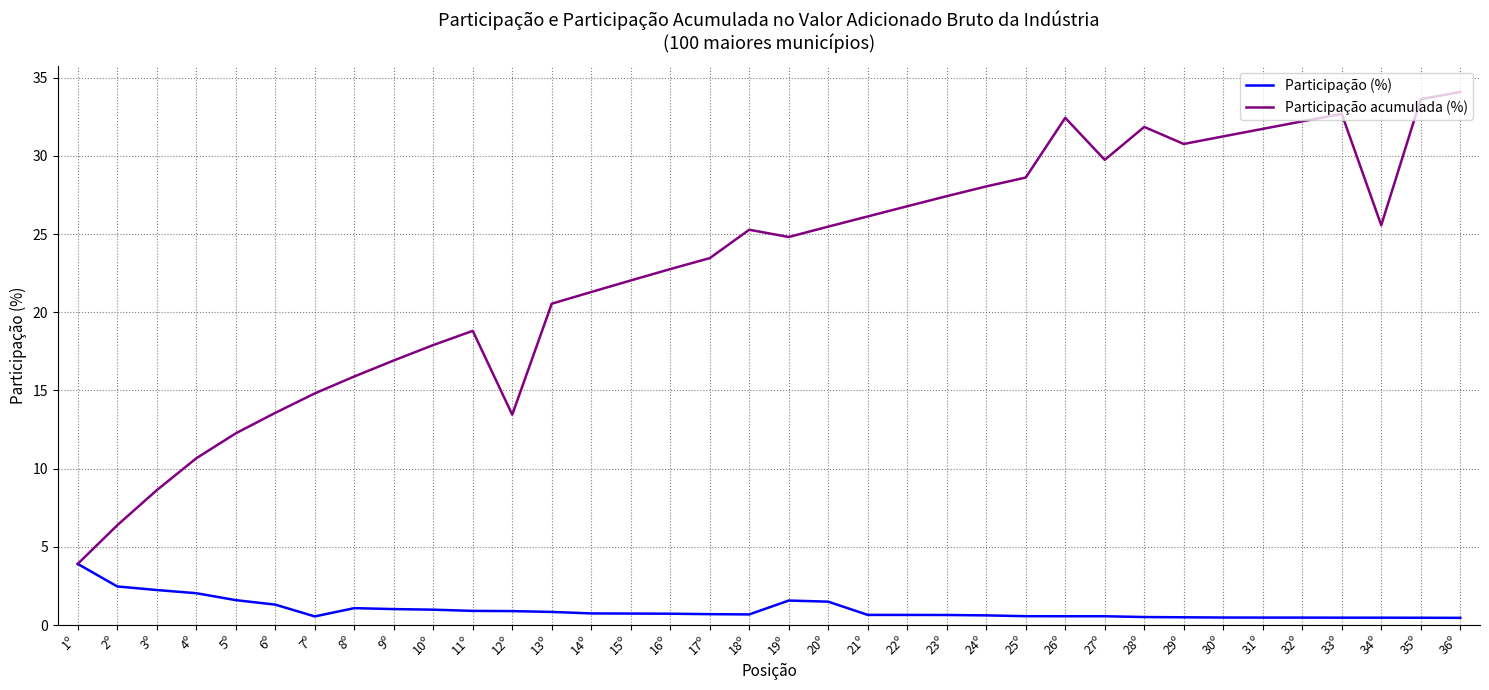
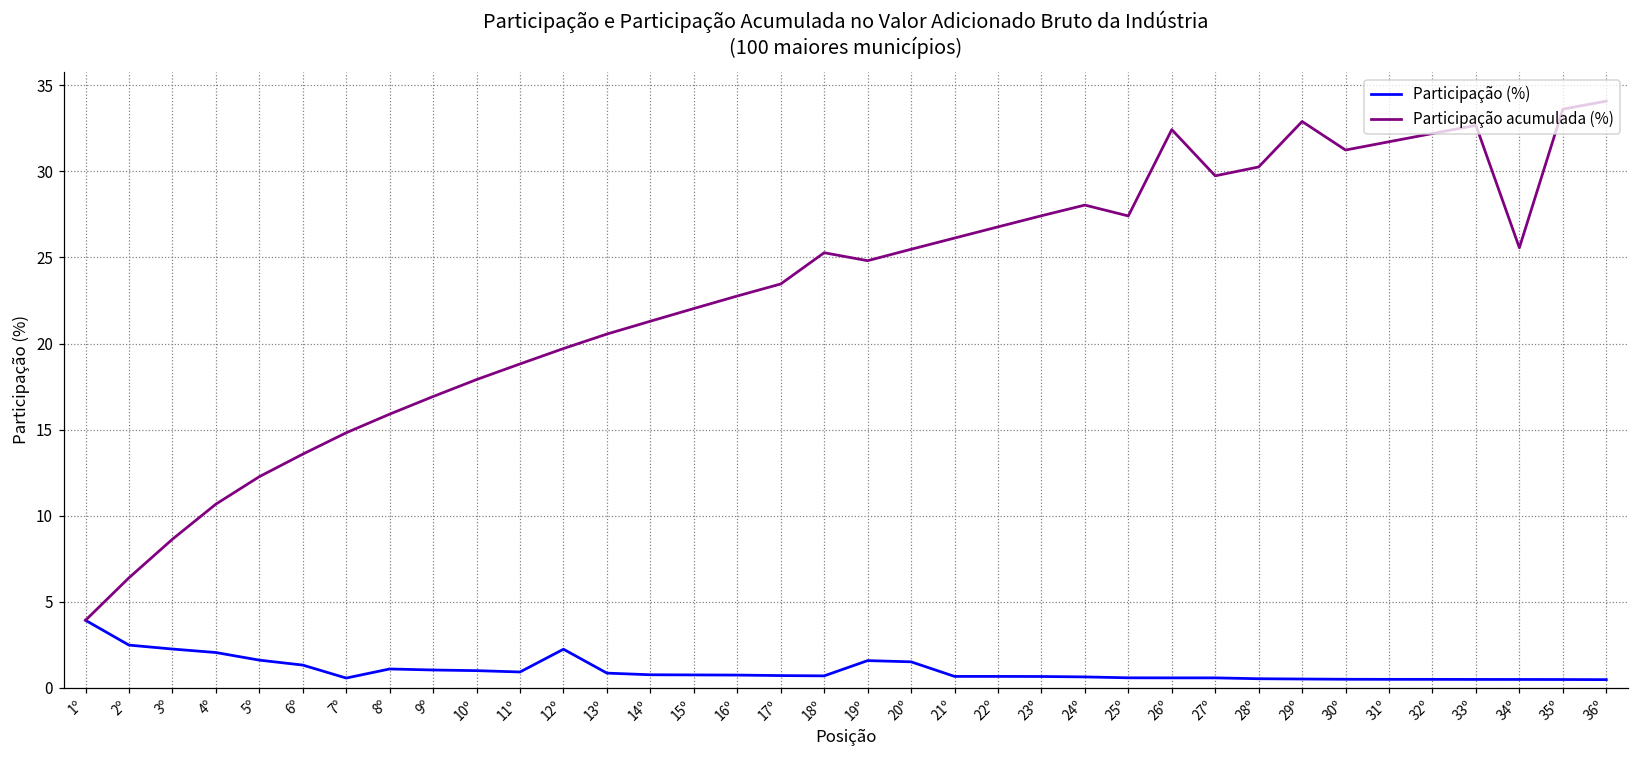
  {
    "Participação (%)": {
      "2º": 2.5,
      "3º": 2.2,
      "4º": 2.0,
      "5º": 1.6,
      "6º": 1.3,
      "7º": 0.6,
      "8º": 1.1,
      "9º": 1.0,
      "10º": 1.0,
      "11º": 0.9,
-     "12º": 0.9,
+     "12º": 2.2,
      "13º": 0.8,
      "14º": 0.7,
      "15º": 0.7,
      "16º": 0.7,
      "17º": 0.7,
      "18º": 0.7,
      "19º": 1.6,
      "20º": 1.5,
      "21º": 0.7,
      "22º": 0.7,
      "23º": 0.6,
      "24º": 0.6,
      "25º": 0.6,
      "26º": 0.6,
      "27º": 0.6,
      "28º": 0.5,
      "29º": 0.5,
      "30º": 0.5,
      "31º": 0.5,
      "32º": 0.5,
      "33º": 0.5,
      "34º": 0.5,
      "35º": 0.5,
      "36º": 0.5
    },
    "Participação acumulada (%)": {
      "2º": 6.4,
      "3º": 8.6,
      "4º": 10.7,
      "5º": 12.3,
      "6º": 13.6,
      "7º": 14.8,
      "8º": 15.9,
      "9º": 16.9,
      "10º": 17.9,
      "11º": 18.8,
-     "12º": 13.5,
+     "12º": 19.7,
      "13º": 20.5,
      "14º": 21.3,
      "15º": 22.0,
      "16º": 22.8,
      "17º": 23.5,
      "18º": 25.3,
      "19º": 24.8,
      "20º": 25.5,
      "21º": 26.1,
      "22º": 26.8,
      "23º": 27.4,
      "24º": 28.0,
-     "25º": 28.6,
+     "25º": 27.4,
      "26º": 32.4,
      "27º": 29.7,
-     "28º": 31.9,
-     "29º": 30.8,
+     "28º": 30.3,
+     "29º": 32.9,
      "30º": 31.2,
      "31º": 31.7,
      "32º": 32.2,
      "34º": 25.6
    }
  }
